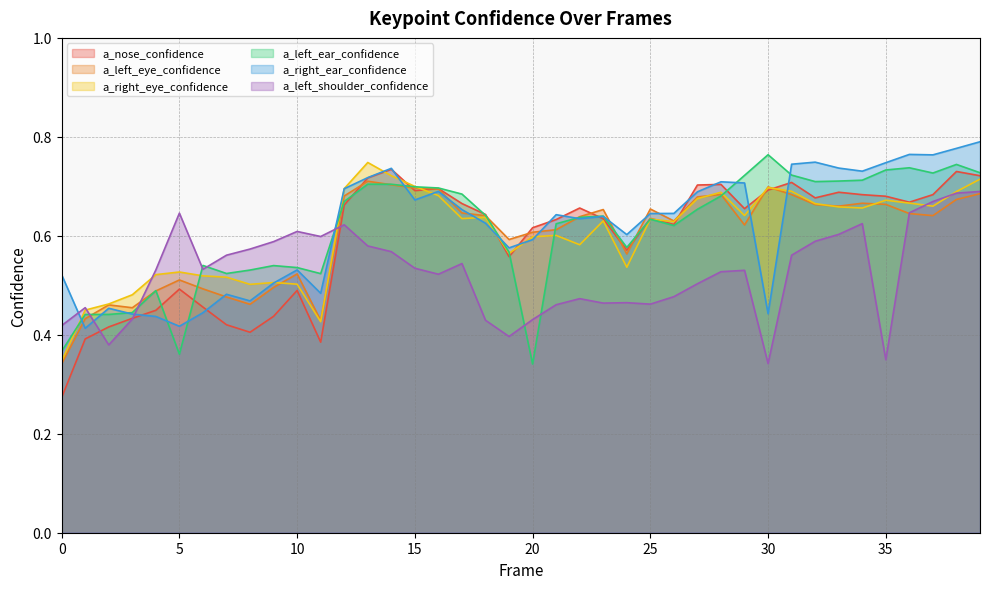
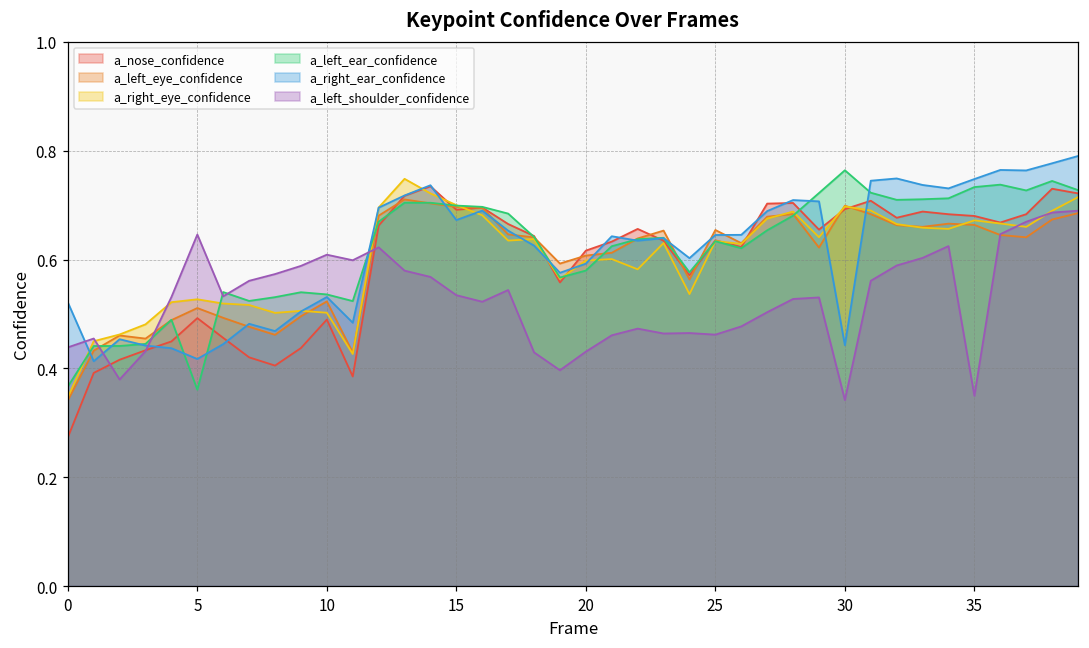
  {
    "a_left_ear_confidence": {
      "0": 0.37,
      "5": 0.36,
-     "20": 0.34,
+     "20": 0.58,
      "30": 0.76,
      "35": 0.73
    },
    "a_right_ear_confidence": {
      "0": 0.52,
      "5": 0.42,
      "15": 0.67,
      "20": 0.59,
      "25": 0.65,
      "30": 0.44,
      "35": 0.75
    },
    "a_left_shoulder_confidence": {
-     "0": 0.42,
+     "0": 0.44,
      "5": 0.65,
      "10": 0.61,
      "15": 0.53,
      "20": 0.43,
      "25": 0.46,
      "30": 0.34,
      "35": 0.35
    }
  }
